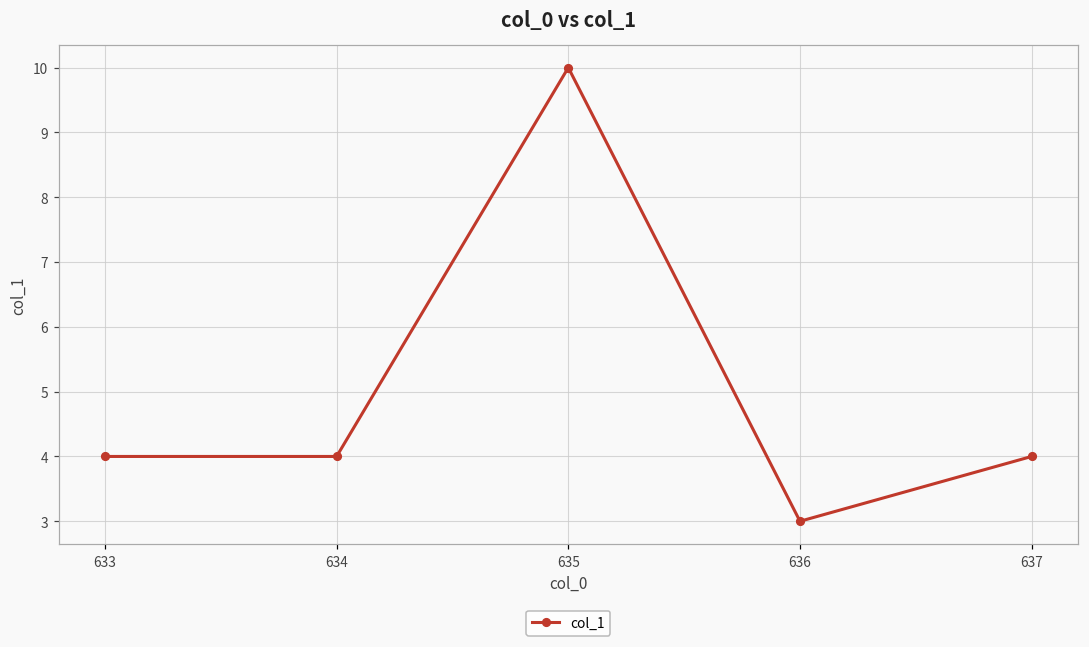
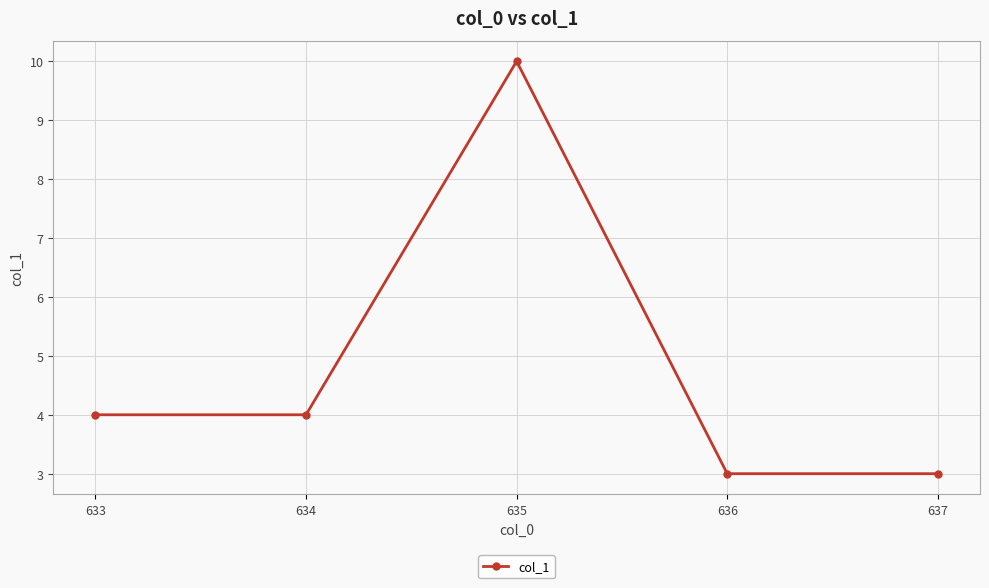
  {
    "633": 4,
    "634": 4,
    "635": 10,
    "636": 3,
-   "637": 4
+   "637": 3
  }
